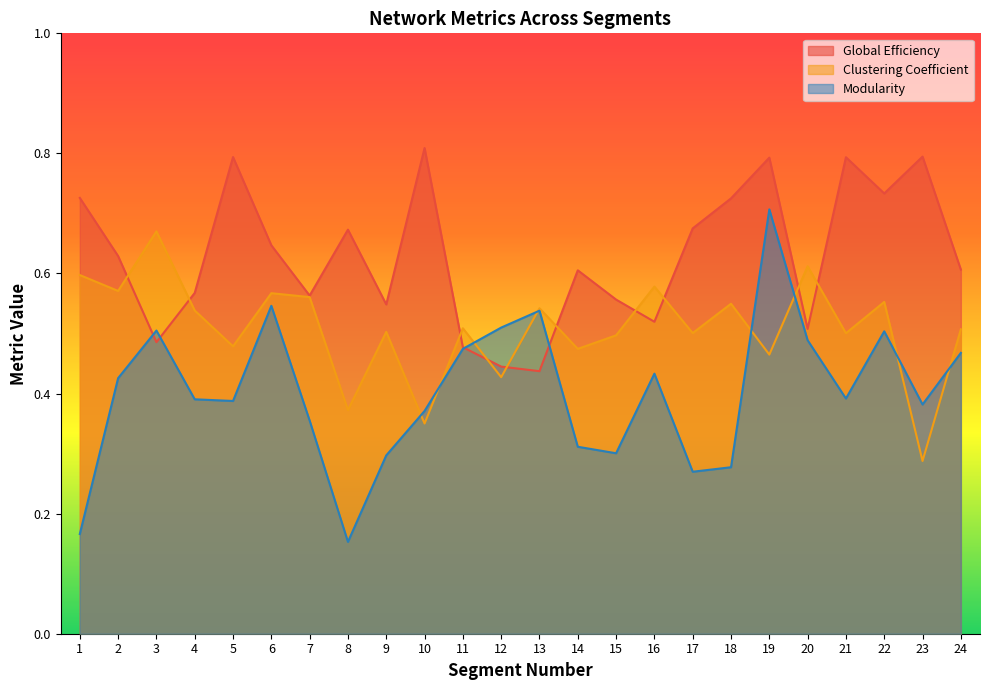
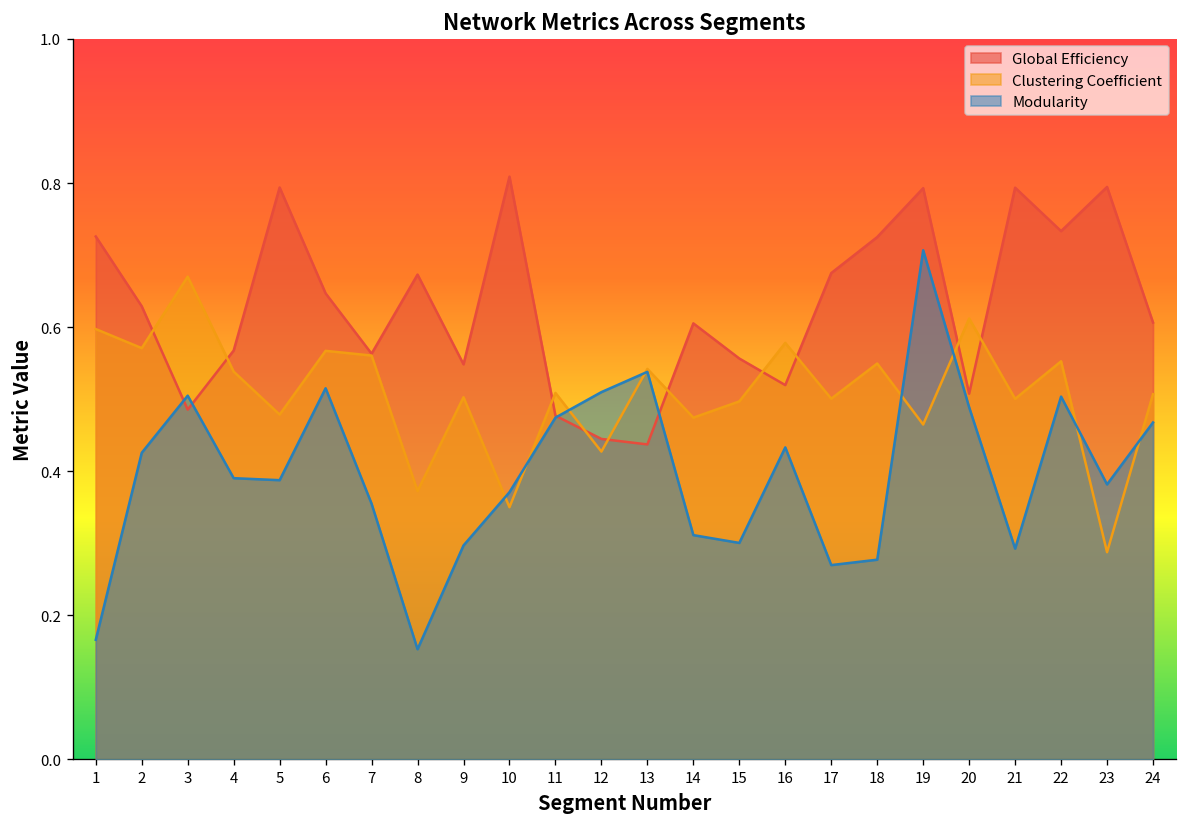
  {
    "Global Efficiency": {
      "1": 0.73,
      "2": 0.63,
      "3": 0.49,
      "4": 0.57,
      "5": 0.79,
      "6": 0.65,
      "8": 0.67,
      "9": 0.55,
      "10": 0.81,
      "12": 0.44,
      "13": 0.44,
      "14": 0.61,
      "15": 0.56,
      "16": 0.52,
      "17": 0.68,
      "18": 0.73,
      "19": 0.79,
      "20": 0.51,
      "21": 0.79,
      "22": 0.73,
      "23": 0.79,
      "24": 0.61
    },
    "Clustering Coefficient": {
      "1": 0.60,
      "2": 0.57,
      "3": 0.67,
      "4": 0.54,
      "5": 0.48,
      "6": 0.57,
      "8": 0.37,
      "9": 0.50,
      "10": 0.35,
      "11": 0.51,
      "12": 0.43,
      "14": 0.47,
      "15": 0.50,
      "16": 0.58,
      "17": 0.50,
      "18": 0.55,
      "19": 0.46,
      "20": 0.61,
      "21": 0.50,
      "22": 0.55,
      "23": 0.29,
      "24": 0.51
    },
    "Modularity": {
      "1": 0.17,
      "2": 0.43,
      "3": 0.50,
      "4": 0.39,
      "5": 0.39,
-     "6": 0.55,
+     "6": 0.52,
      "7": 0.36,
      "8": 0.15,
      "9": 0.30,
      "10": 0.37,
      "12": 0.51,
      "14": 0.31,
      "15": 0.30,
      "16": 0.43,
      "17": 0.27,
      "18": 0.28,
      "19": 0.71,
      "20": 0.49,
-     "21": 0.39,
+     "21": 0.29,
      "22": 0.50,
      "23": 0.38,
      "24": 0.47
    }
  }
